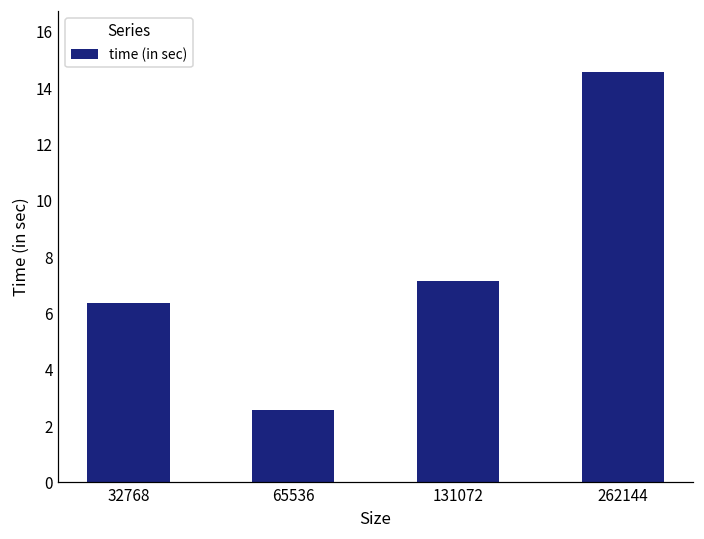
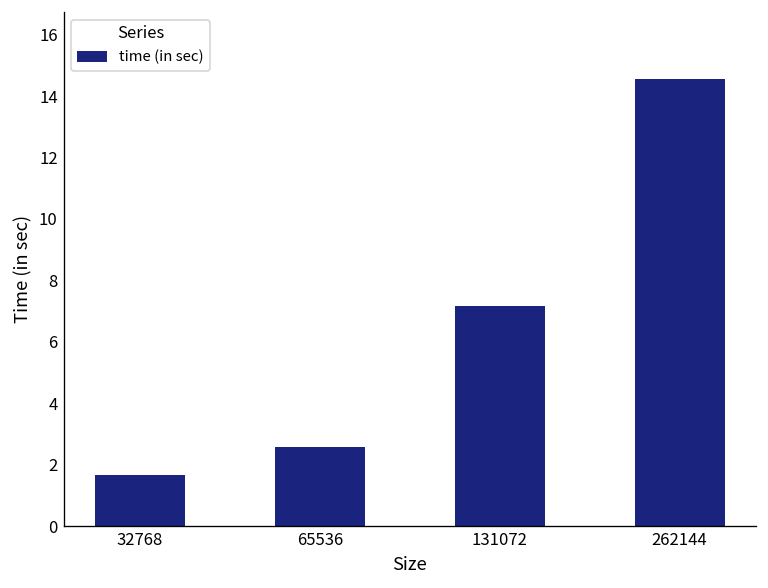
  {
-   "32768": 6.4,
+   "32768": 1.7,
    "65536": 2.6,
    "131072": 7.2,
    "262144": 14.6
  }
